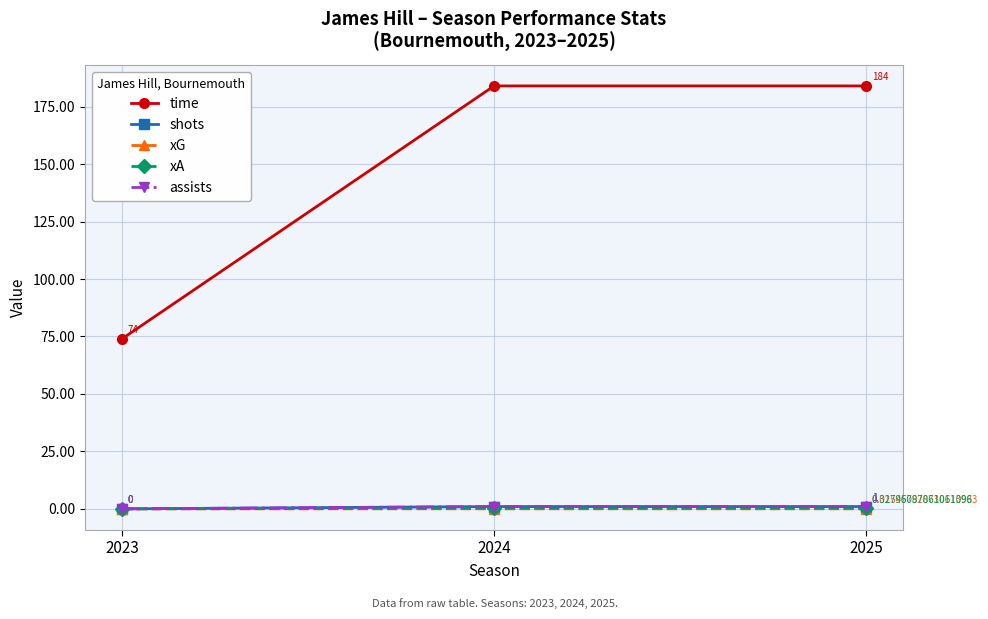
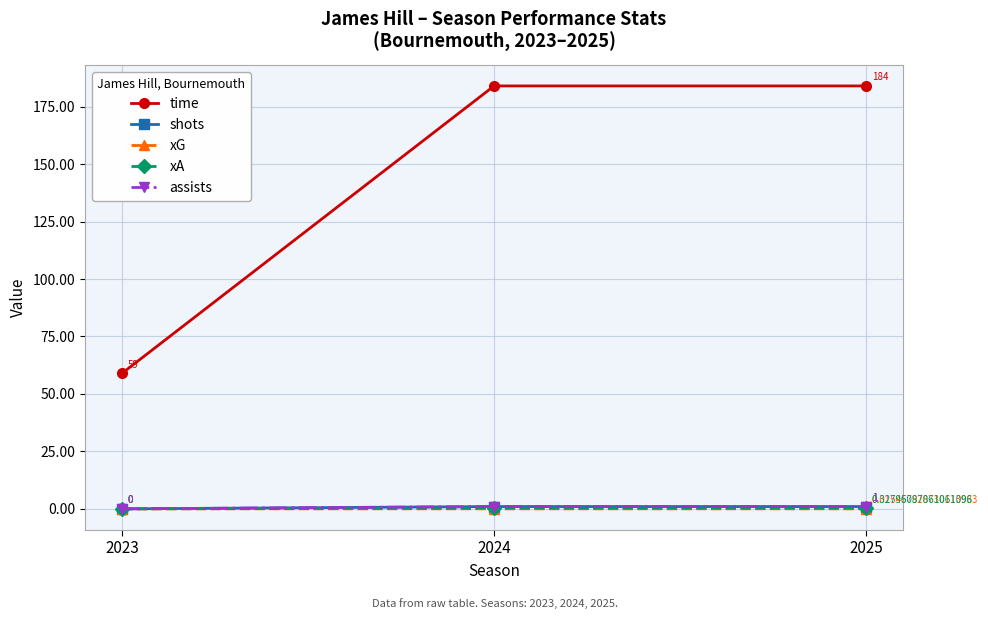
  {
    "time": {
-     "2023": 74,
+     "2023": 59,
      "2025": 184
    }
  }
